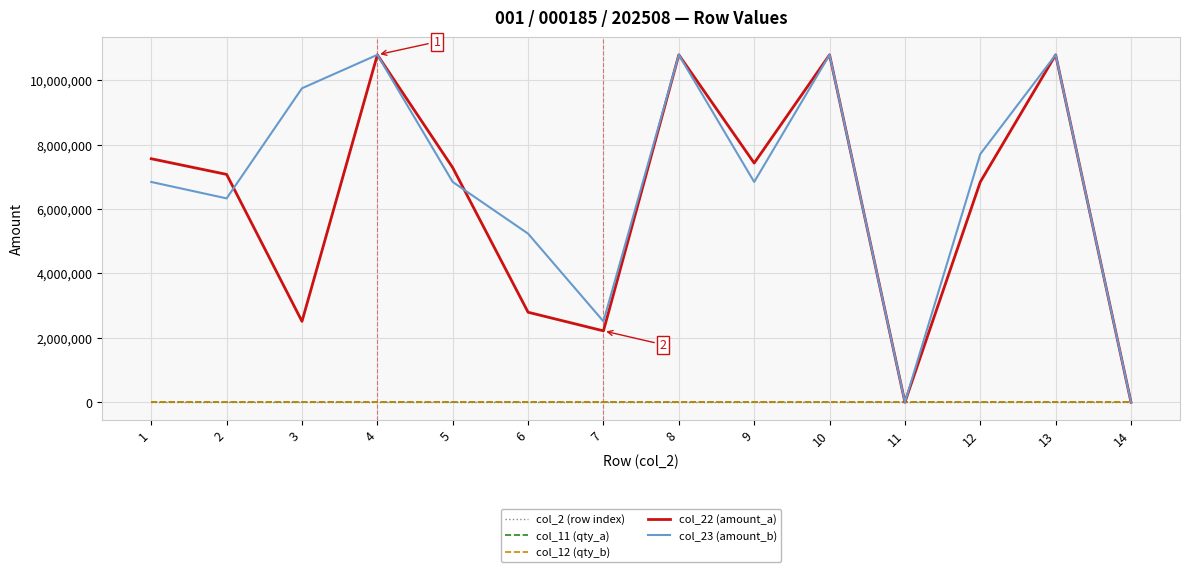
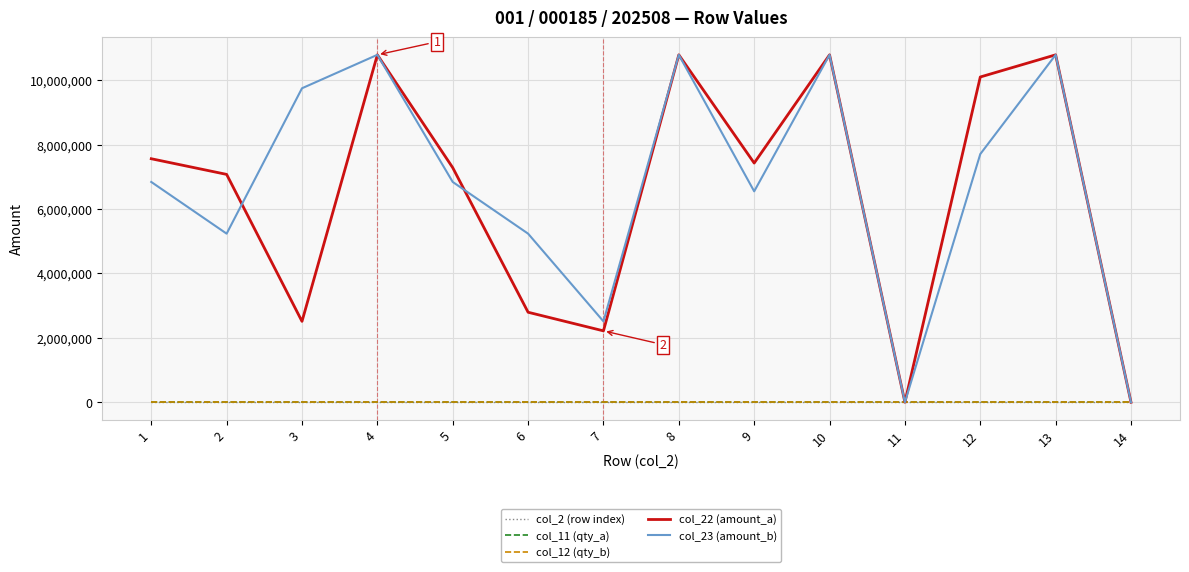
  {
    "col_12 (qty_b)": {
      "1": "0",
      "2": "0",
      "3": "0",
      "4": "0",
      "5": "0",
      "6": "0",
      "7": "0",
      "8": "0",
      "9": "0",
      "10": "0",
      "12": "0",
      "13": "0"
    },
    "col_22 (amount_a)": {
      "1": "7,600,000",
      "2": "7,100,000",
      "3": "2,500,000",
      "5": "7,300,000",
      "6": "2,800,000",
      "9": "7,400,000",
-     "12": "6,800,000"
+     "12": "10,100,000"
    },
    "col_23 (amount_b)": {
      "1": "6,800,000",
-     "2": "6,300,000",
+     "2": "5,200,000",
      "3": "9,800,000",
      "5": "6,800,000",
      "6": "5,200,000",
      "7": "2,500,000",
-     "9": "6,800,000",
+     "9": "6,600,000",
      "12": "7,700,000"
    }
  }
